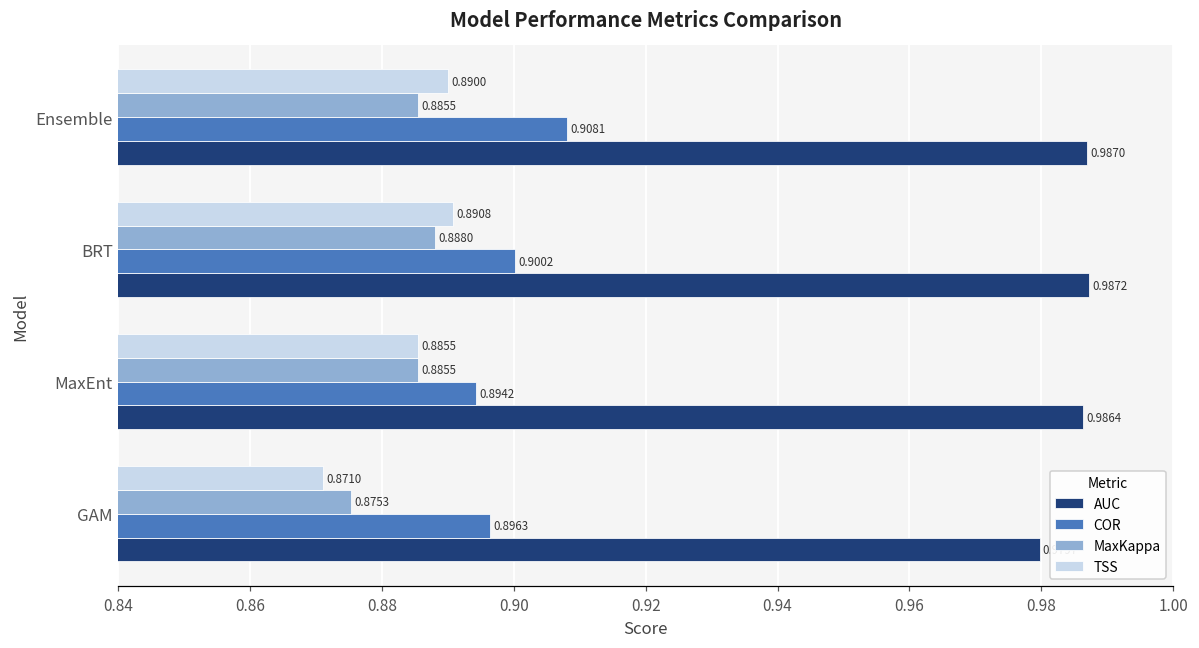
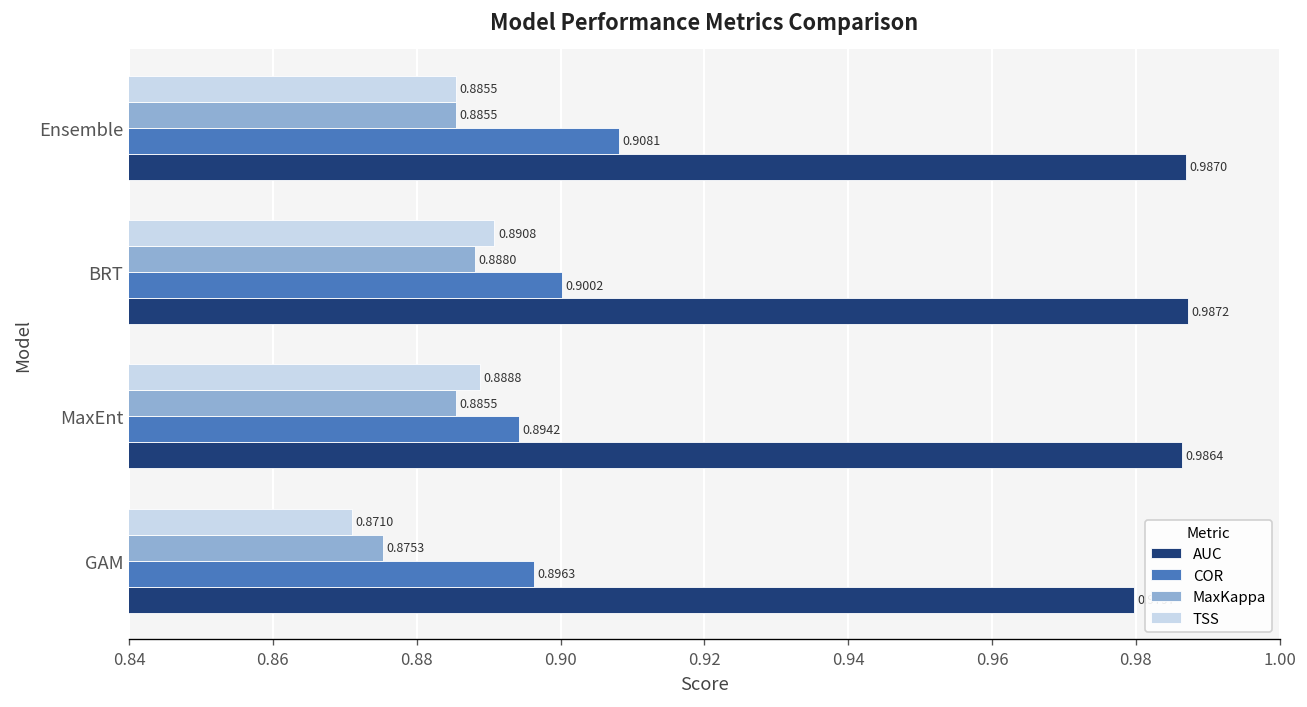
  {
    "AUC": {
      "Ensemble": 0.9870,
      "BRT": 0.9872,
      "MaxEnt": 0.9864
    },
    "COR": {
      "Ensemble": 0.9081,
      "BRT": 0.9002,
      "MaxEnt": 0.8942,
      "GAM": 0.8963
    },
    "MaxKappa": {
      "Ensemble": 0.8855,
      "BRT": 0.8880,
      "MaxEnt": 0.8855,
      "GAM": 0.8753
    },
    "TSS": {
-     "Ensemble": 0.8900,
+     "Ensemble": 0.8855,
      "BRT": 0.8908,
-     "MaxEnt": 0.8855,
+     "MaxEnt": 0.8888,
      "GAM": 0.8710
    }
  }
